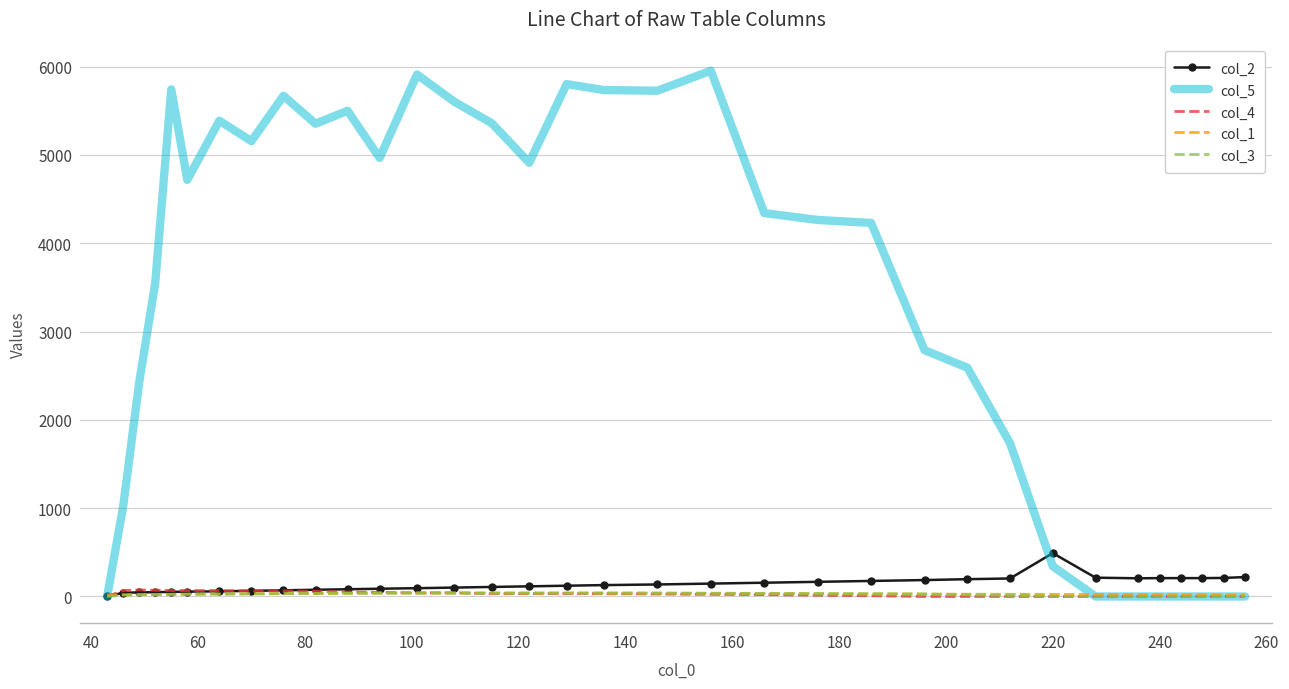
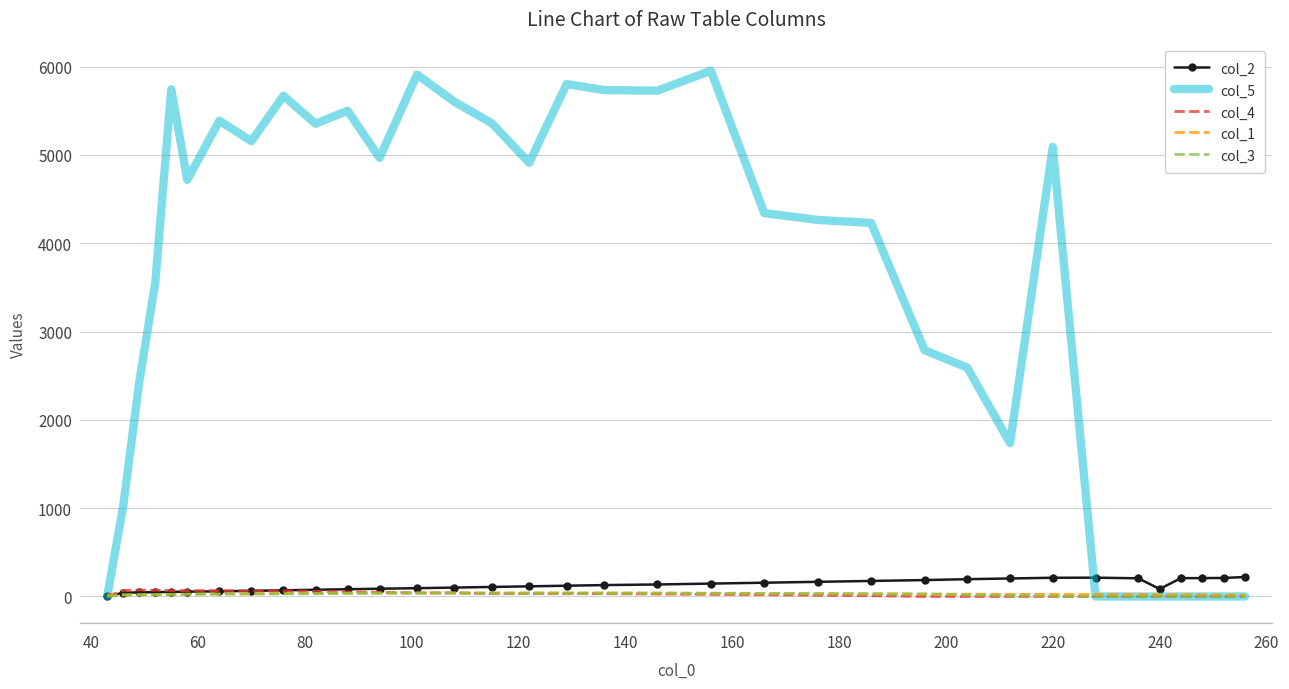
  {
    "col_2": {
-     "220": 500,
-     "240": 200
+     "220": 200,
+     "240": 100
    },
    "col_5": {
-     "220": 300
+     "220": 5100
    }
  }
